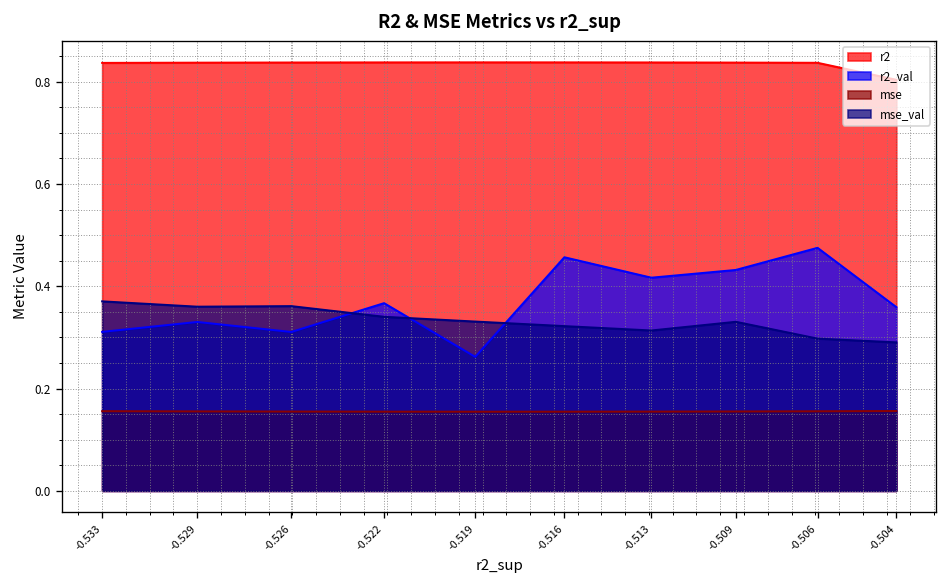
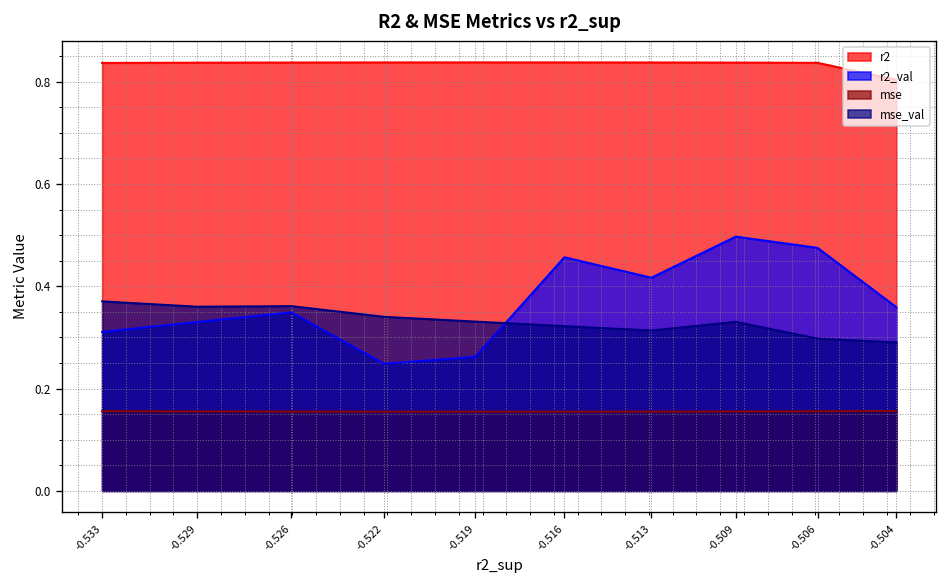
  {
    "r2": {
      "-0.533": 0.84,
      "-0.529": 0.84,
      "-0.526": 0.84,
      "-0.522": 0.84,
      "-0.519": 0.84,
      "-0.516": 0.84,
      "-0.513": 0.84,
      "-0.509": 0.84,
      "-0.506": 0.84
    },
    "r2_val": {
      "-0.533": 0.31,
      "-0.529": 0.33,
-     "-0.526": 0.31,
-     "-0.522": 0.37,
+     "-0.526": 0.35,
+     "-0.522": 0.25,
      "-0.519": 0.26,
      "-0.516": 0.46,
      "-0.513": 0.42,
-     "-0.509": 0.43,
+     "-0.509": 0.50,
      "-0.506": 0.48,
      "-0.504": 0.36
    },
    "mse": {
      "-0.533": 0.16,
      "-0.529": 0.16,
      "-0.526": 0.16,
      "-0.522": 0.15,
      "-0.519": 0.15,
      "-0.516": 0.15,
      "-0.513": 0.15,
      "-0.509": 0.16,
      "-0.506": 0.16,
      "-0.504": 0.16
    },
    "mse_val": {
      "-0.533": 0.37,
      "-0.529": 0.36,
      "-0.526": 0.36,
      "-0.522": 0.34,
      "-0.519": 0.33,
      "-0.516": 0.32,
      "-0.513": 0.31,
      "-0.509": 0.33,
      "-0.506": 0.30,
      "-0.504": 0.29
    }
  }
